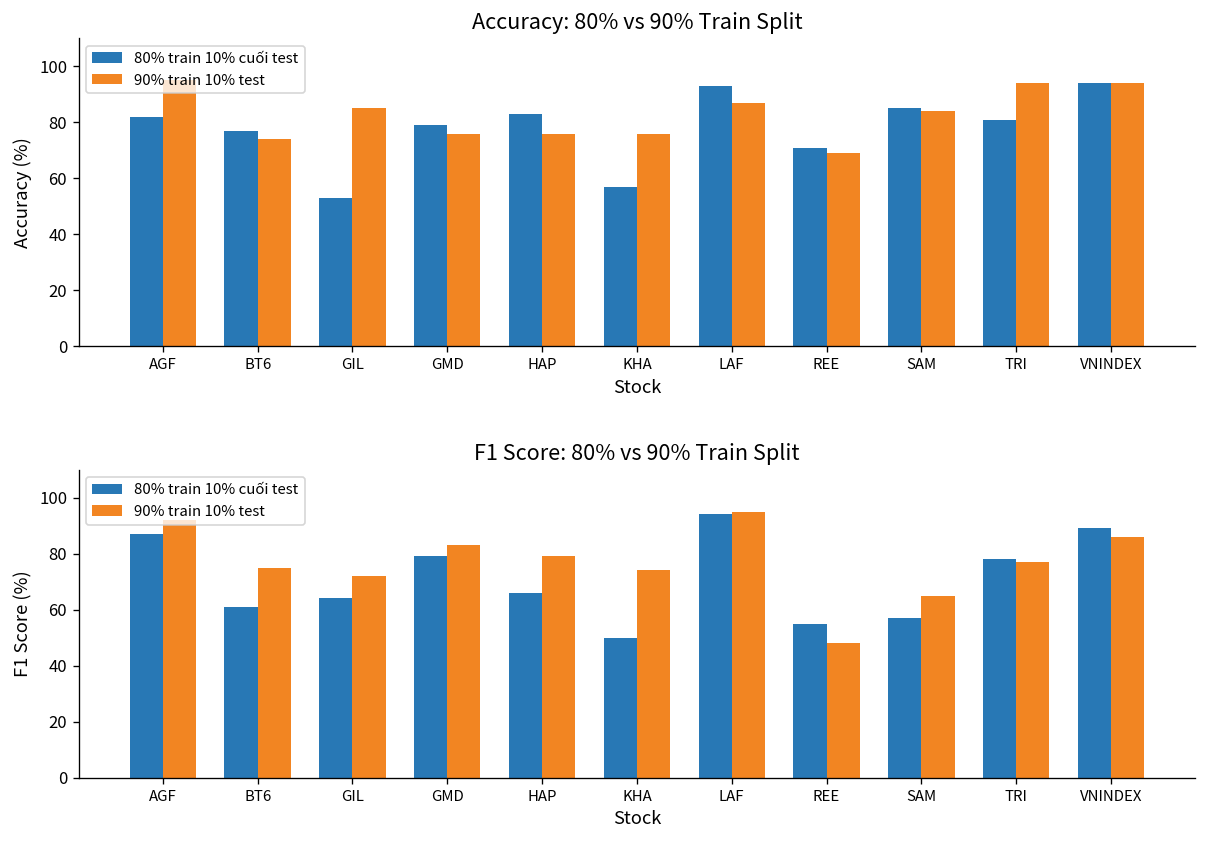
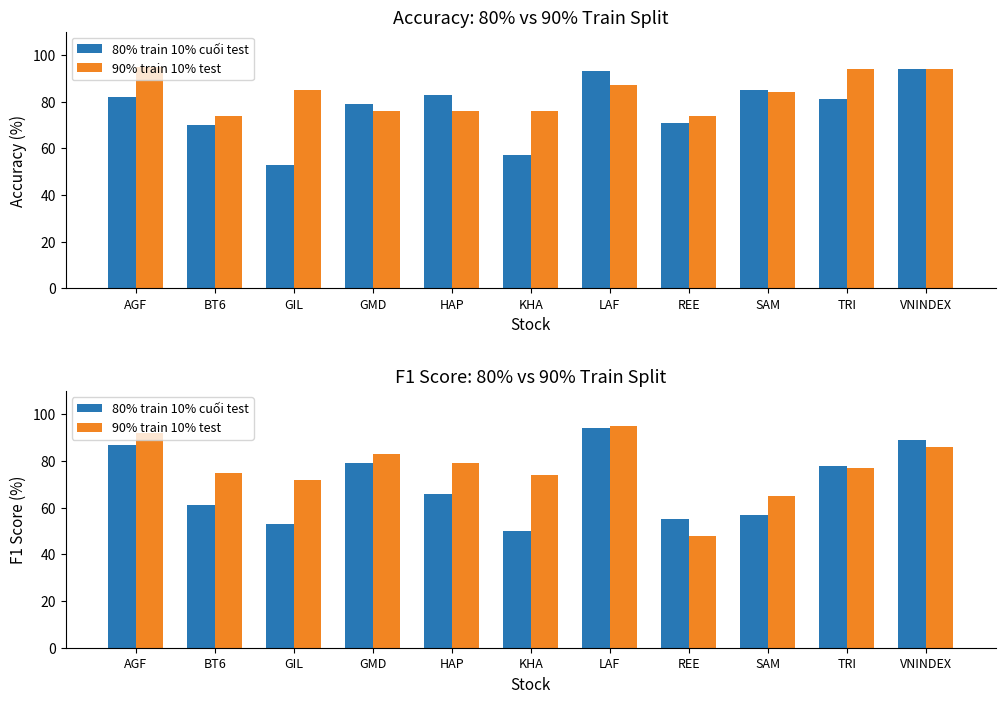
  {
    "Accuracy: 80% vs 90% Train Split": {
      "80% train 10% cuối test": {
        "AGF": 82,
-       "BT6": 77,
+       "BT6": 70,
        "GIL": 53,
        "GMD": 79,
        "HAP": 83,
        "KHA": 57,
        "LAF": 93,
        "REE": 71,
        "SAM": 85,
        "TRI": 81,
        "VNINDEX": 94
      },
      "90% train 10% test": {
        "BT6": 74,
        "GIL": 85,
        "GMD": 76,
        "HAP": 76,
        "KHA": 76,
        "LAF": 87,
-       "REE": 69,
+       "REE": 74,
        "SAM": 84,
        "TRI": 94,
        "VNINDEX": 94
      }
    },
    "F1 Score: 80% vs 90% Train Split": {
      "80% train 10% cuối test": {
        "AGF": 87,
        "BT6": 61,
-       "GIL": 64,
+       "GIL": 53,
        "GMD": 79,
        "HAP": 66,
        "KHA": 50,
        "LAF": 94,
        "REE": 55,
        "SAM": 57,
        "TRI": 78,
        "VNINDEX": 89
      },
      "90% train 10% test": {
        "BT6": 75,
        "GIL": 72,
        "GMD": 83,
        "HAP": 79,
        "KHA": 74,
        "LAF": 95,
        "REE": 48,
        "SAM": 65,
        "TRI": 77,
        "VNINDEX": 86
      }
    }
  }
